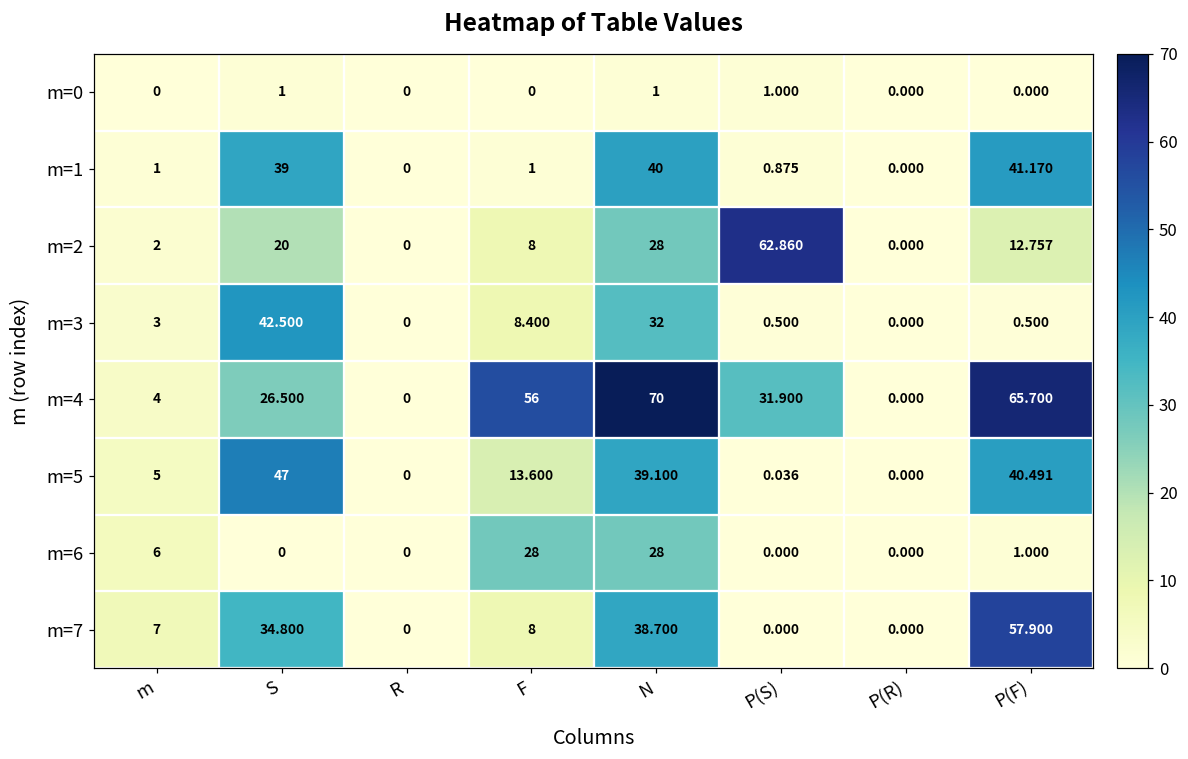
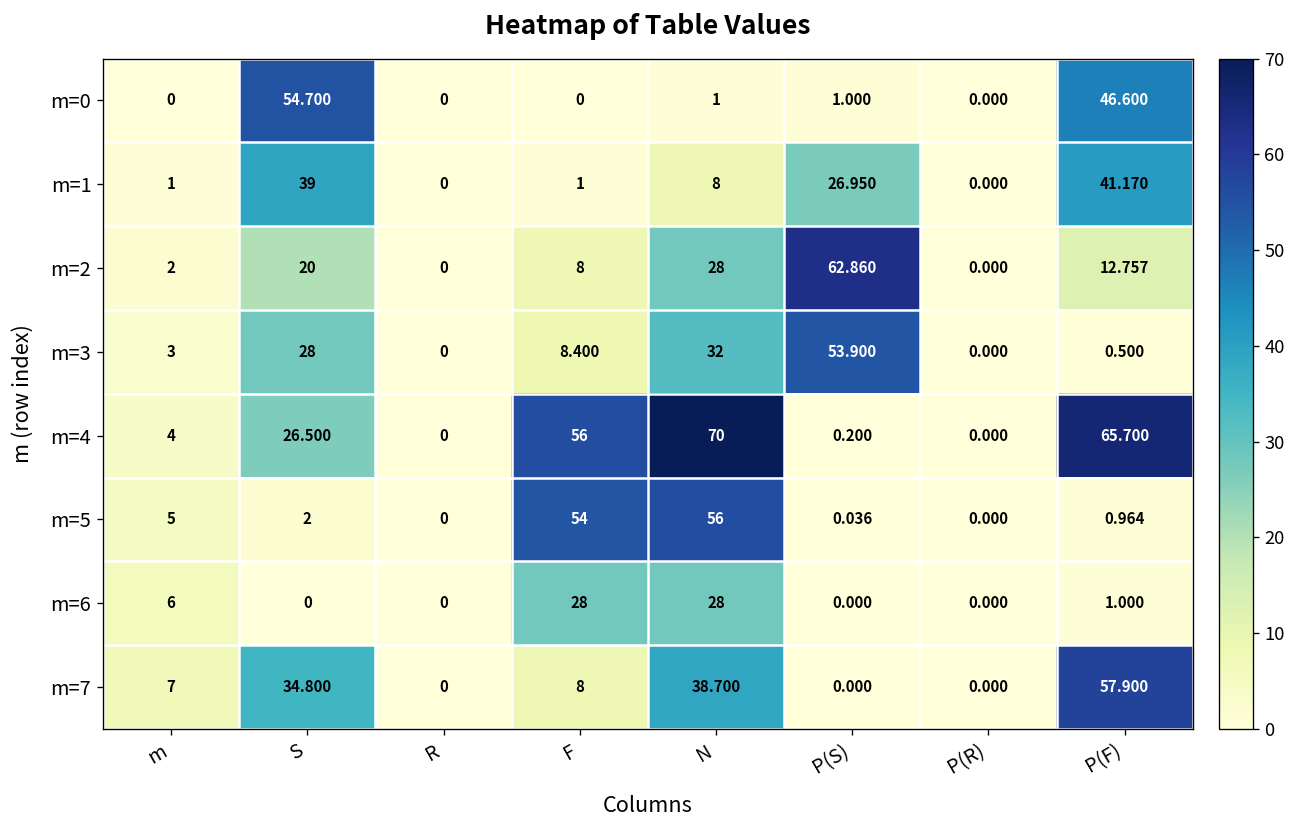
  {
    "m=0": {
      "m": 0,
-     "S": 1,
+     "S": 54.700,
      "R": 0,
      "F": 0,
      "N": 1,
      "P(S)": 1.000,
      "P(R)": 0.000,
-     "P(F)": 0.000
+     "P(F)": 46.600
    },
    "m=1": {
      "m": 1,
      "S": 39,
      "R": 0,
      "F": 1,
-     "N": 40,
-     "P(S)": 0.875,
+     "N": 8,
+     "P(S)": 26.950,
      "P(R)": 0.000,
      "P(F)": 41.170
    },
    "m=2": {
      "m": 2,
      "S": 20,
      "R": 0,
      "F": 8,
      "N": 28,
      "P(S)": 62.860,
      "P(R)": 0.000,
      "P(F)": 12.757
    },
    "m=3": {
      "m": 3,
-     "S": 42.500,
+     "S": 28,
      "R": 0,
      "F": 8.400,
      "N": 32,
-     "P(S)": 0.500,
+     "P(S)": 53.900,
      "P(R)": 0.000,
      "P(F)": 0.500
    },
    "m=4": {
      "m": 4,
      "S": 26.500,
      "R": 0,
      "F": 56,
      "N": 70,
-     "P(S)": 31.900,
+     "P(S)": 0.200,
      "P(R)": 0.000,
      "P(F)": 65.700
    },
    "m=5": {
      "m": 5,
-     "S": 47,
+     "S": 2,
      "R": 0,
-     "F": 13.600,
-     "N": 39.100,
+     "F": 54,
+     "N": 56,
      "P(S)": 0.036,
      "P(R)": 0.000,
-     "P(F)": 40.491
+     "P(F)": 0.964
    },
    "m=6": {
      "m": 6,
      "S": 0,
      "R": 0,
      "F": 28,
      "N": 28,
      "P(S)": 0.000,
      "P(R)": 0.000,
      "P(F)": 1.000
    },
    "m=7": {
      "m": 7,
      "S": 34.800,
      "R": 0,
      "F": 8,
      "N": 38.700,
      "P(S)": 0.000,
      "P(R)": 0.000,
      "P(F)": 57.900
    }
  }
